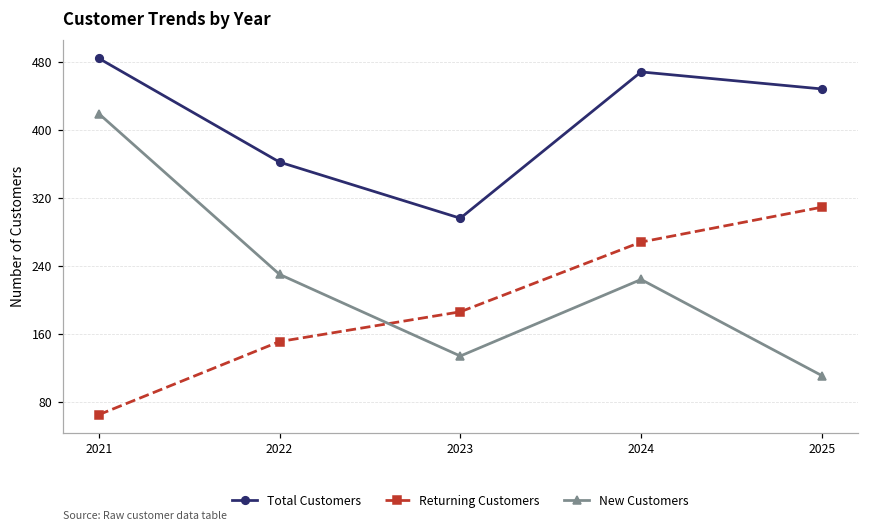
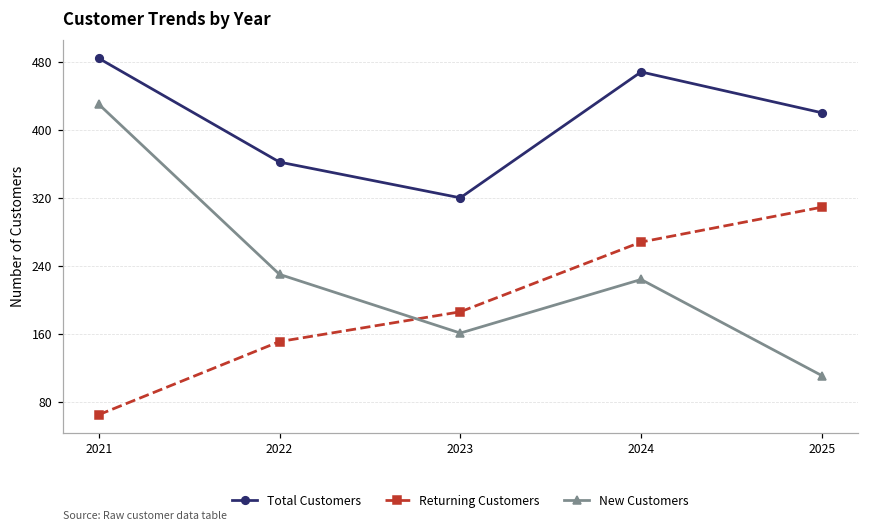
  {
    "Total Customers": {
      "2021": 480,
      "2022": 360,
-     "2023": 300,
+     "2023": 320,
      "2024": 470,
-     "2025": 450
+     "2025": 420
    },
    "Returning Customers": {
      "2021": 70,
      "2022": 150,
      "2023": 190,
      "2024": 270,
      "2025": 310
    },
    "New Customers": {
-     "2021": 420,
+     "2021": 430,
      "2022": 230,
-     "2023": 130,
+     "2023": 160,
      "2024": 220,
      "2025": 110
    }
  }
